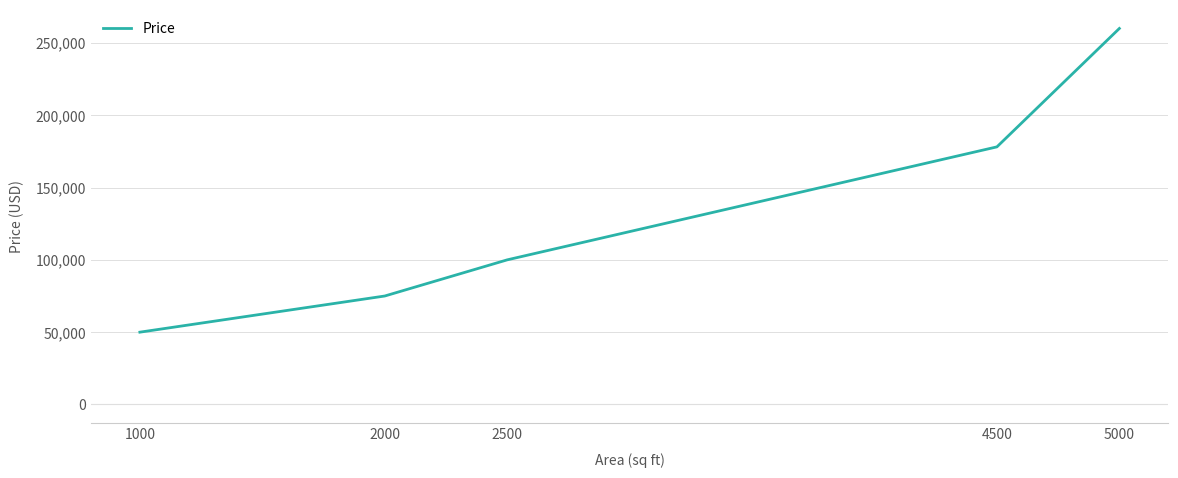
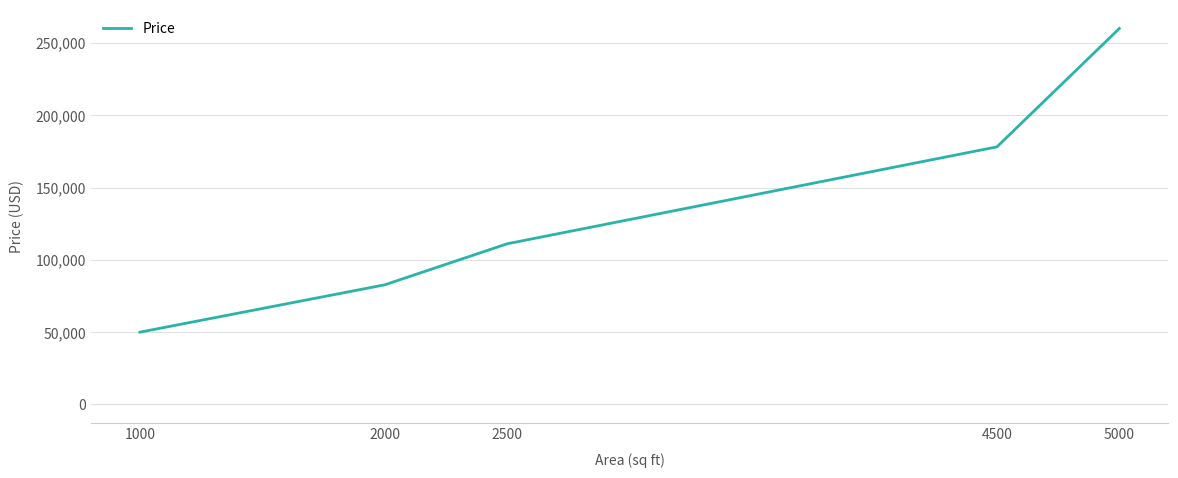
  {
    "1000": "50,000",
-   "2000": "75,000",
-   "2500": "100,000",
+   "2000": "83,000",
+   "2500": "111,000",
    "4500": "178,000",
    "5000": "260,000"
  }
